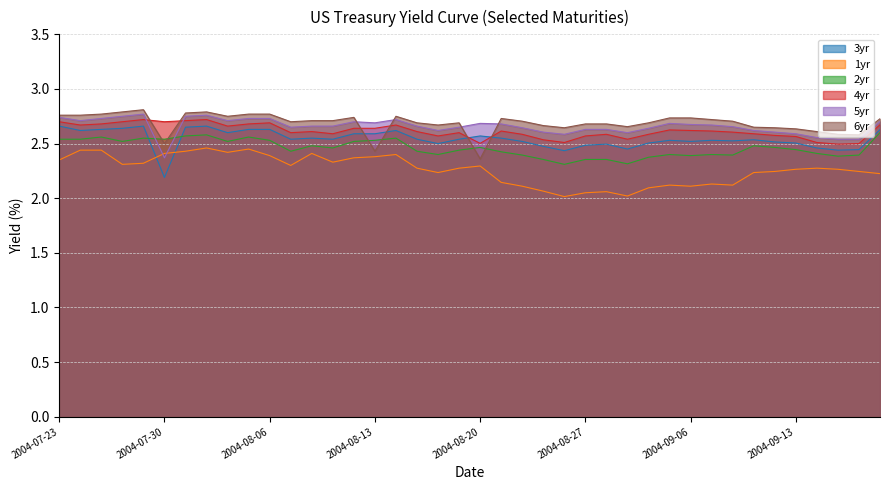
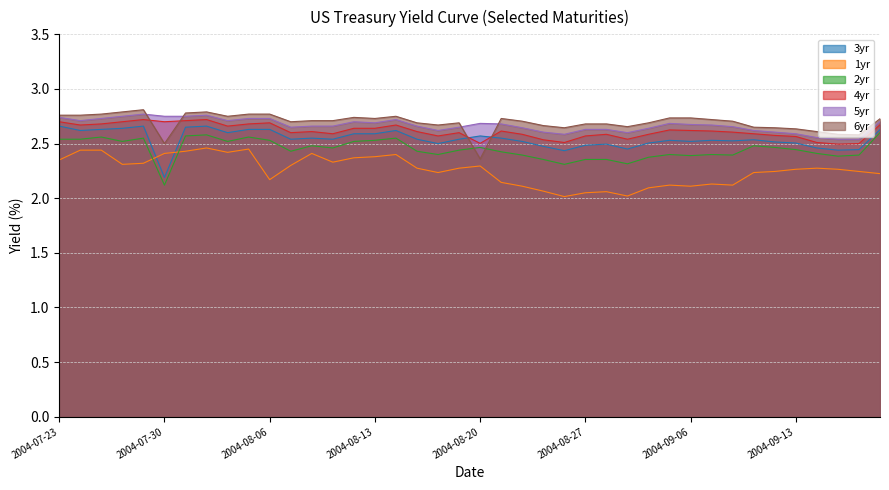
  {
    "3yr": {
      "2004-07-23": 2.66,
      "2004-07-30": 2.19,
      "2004-08-06": 2.63,
      "2004-08-13": 2.59,
      "2004-08-20": 2.57,
      "2004-08-27": 2.49,
      "2004-09-06": 2.52,
      "2004-09-13": 2.51
    },
    "1yr": {
      "2004-07-23": 2.35,
      "2004-07-30": 2.41,
-     "2004-08-06": 2.39,
+     "2004-08-06": 2.17,
      "2004-08-13": 2.38,
      "2004-08-20": 2.30,
      "2004-08-27": 2.05,
      "2004-09-06": 2.11,
      "2004-09-13": 2.27
    },
    "2yr": {
      "2004-07-23": 2.54,
-     "2004-07-30": 2.54,
+     "2004-07-30": 2.12,
      "2004-08-06": 2.53,
      "2004-08-13": 2.53,
      "2004-08-20": 2.47,
      "2004-08-27": 2.36,
      "2004-09-06": 2.39,
      "2004-09-13": 2.45
    },
    "4yr": {
      "2004-07-23": 2.70,
      "2004-07-30": 2.70,
      "2004-08-06": 2.69,
      "2004-08-13": 2.64,
      "2004-08-20": 2.50,
      "2004-08-27": 2.57,
      "2004-09-06": 2.62,
      "2004-09-13": 2.57
    },
    "5yr": {
-     "2004-07-30": 2.37,
+     "2004-07-30": 2.75,
      "2004-08-06": 2.73,
      "2004-08-13": 2.69,
      "2004-08-20": 2.69,
      "2004-08-27": 2.63,
      "2004-09-06": 2.68,
      "2004-09-13": 2.59
    },
    "6yr": {
      "2004-07-30": 2.50,
      "2004-08-06": 2.77,
-     "2004-08-13": 2.43,
+     "2004-08-13": 2.73,
      "2004-08-20": 2.36,
      "2004-08-27": 2.68,
      "2004-09-06": 2.74,
      "2004-09-13": 2.64
    }
  }
